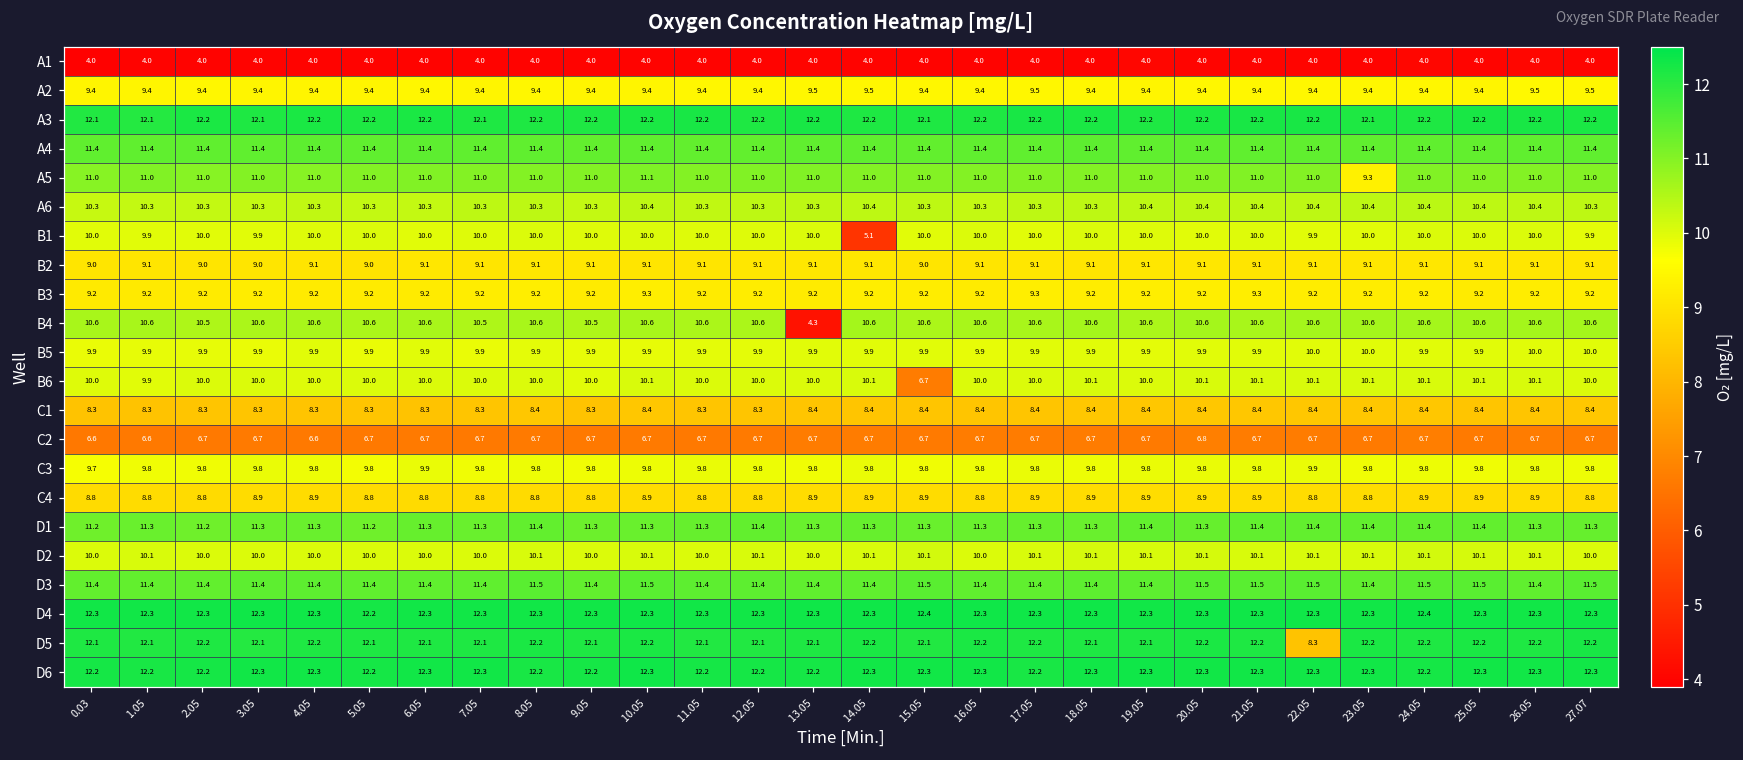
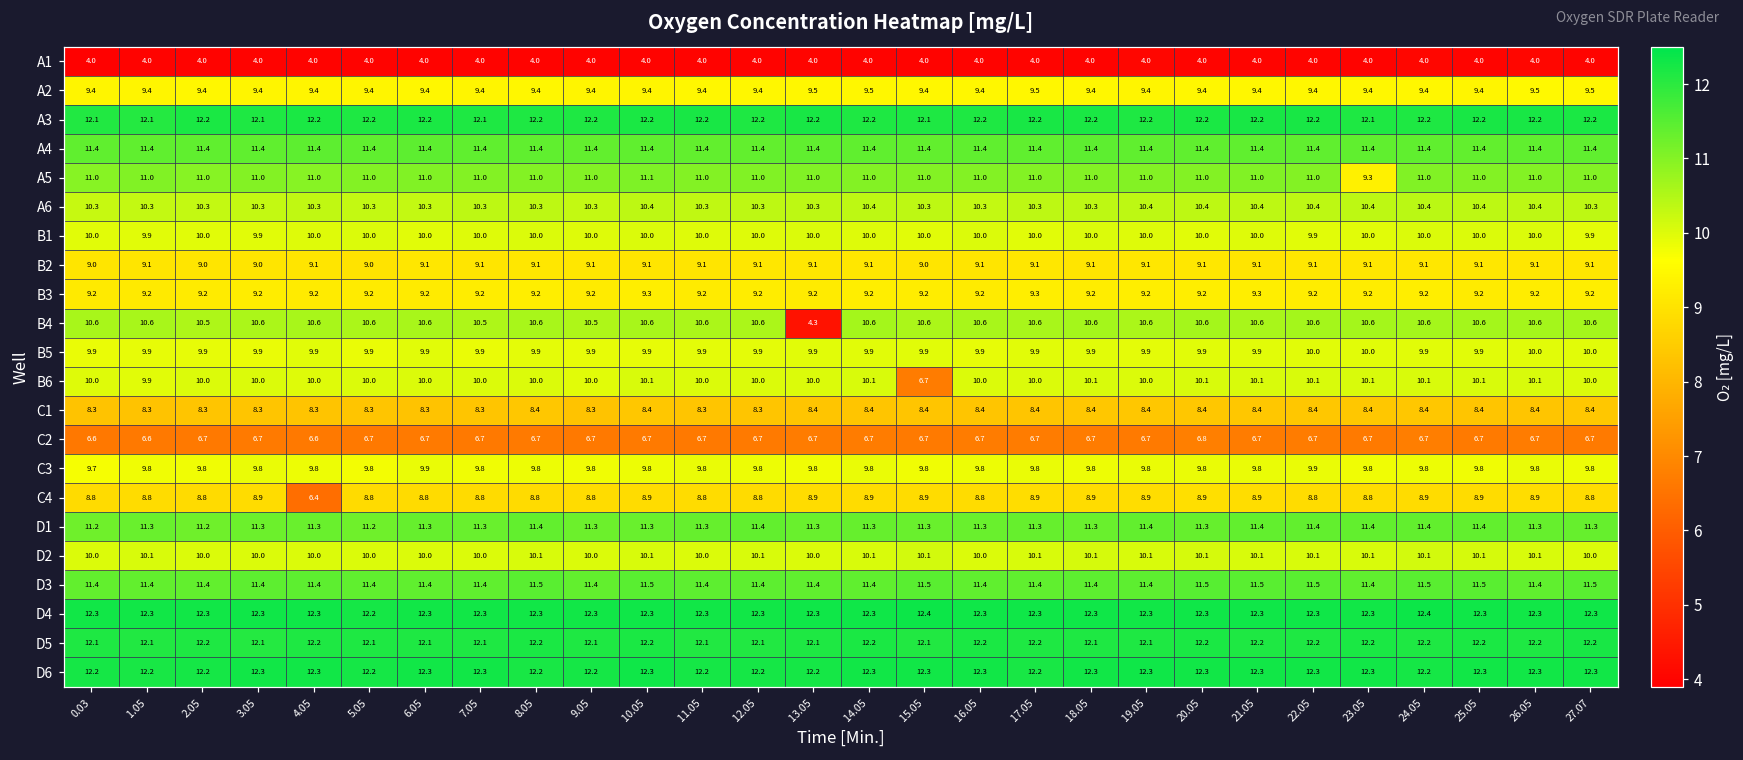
  {
    "B1": {
      "0.03": 10.0,
      "1.05": 9.9,
      "2.05": 10.0,
      "3.05": 9.9,
      "4.05": 10.0,
      "5.05": 10.0,
      "6.05": 10.0,
      "7.05": 10.0,
      "8.05": 10.0,
      "9.05": 10.0,
      "10.05": 10.0,
      "11.05": 10.0,
      "12.05": 10.0,
      "13.05": 10.0,
-     "14.05": 5.1,
+     "14.05": 10.0,
      "15.05": 10.0,
      "16.05": 10.0,
      "17.05": 10.0,
      "18.05": 10.0,
      "19.05": 10.0,
      "20.05": 10.0,
      "21.05": 10.0,
      "22.05": 9.9,
      "23.05": 10.0,
      "24.05": 10.0,
      "25.05": 10.0,
      "26.05": 10.0,
      "27.07": 9.9
    },
    "C4": {
      "0.03": 8.8,
      "1.05": 8.8,
      "2.05": 8.8,
      "3.05": 8.9,
-     "4.05": 8.9,
+     "4.05": 6.4,
      "5.05": 8.8,
      "6.05": 8.8,
      "7.05": 8.8,
      "8.05": 8.8,
      "9.05": 8.8,
      "10.05": 8.9,
      "11.05": 8.8,
      "12.05": 8.8,
      "13.05": 8.9,
      "14.05": 8.9,
      "15.05": 8.9,
      "16.05": 8.8,
      "17.05": 8.9,
      "18.05": 8.9,
      "19.05": 8.9,
      "20.05": 8.9,
      "21.05": 8.9,
      "22.05": 8.8,
      "23.05": 8.8,
      "24.05": 8.9,
      "25.05": 8.9,
      "26.05": 8.9,
      "27.07": 8.8
    },
    "D5": {
      "0.03": 12.1,
      "1.05": 12.1,
      "2.05": 12.2,
      "3.05": 12.1,
      "4.05": 12.2,
      "5.05": 12.1,
      "6.05": 12.1,
      "7.05": 12.1,
      "8.05": 12.2,
      "9.05": 12.1,
      "10.05": 12.2,
      "11.05": 12.1,
      "12.05": 12.1,
      "13.05": 12.1,
      "14.05": 12.2,
      "15.05": 12.1,
      "16.05": 12.2,
      "17.05": 12.2,
      "18.05": 12.1,
      "19.05": 12.1,
      "20.05": 12.2,
      "21.05": 12.2,
-     "22.05": 8.3,
+     "22.05": 12.2,
      "23.05": 12.2,
      "24.05": 12.2,
      "25.05": 12.2,
      "26.05": 12.2,
      "27.07": 12.2
    }
  }
